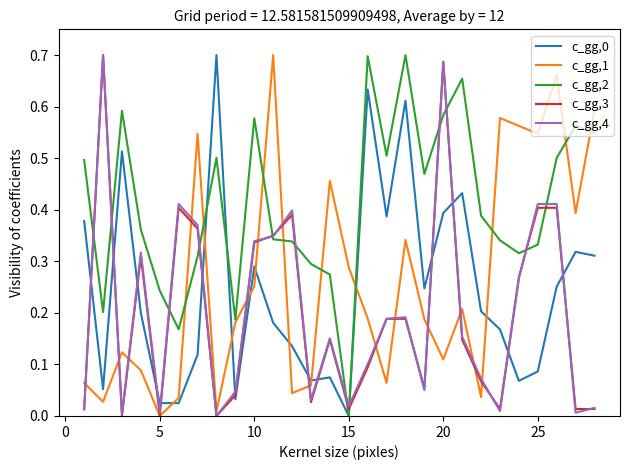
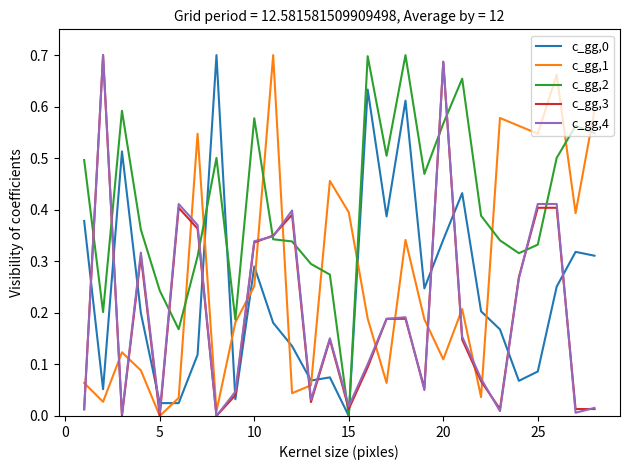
  {
    "c_gg,0": {
      "5": 0.02,
      "10": 0.29,
-     "20": 0.39,
+     "20": 0.34,
      "25": 0.09
    },
    "c_gg,1": {
      "10": 0.25,
-     "15": 0.29,
+     "15": 0.39,
      "20": 0.11
    },
    "c_gg,2": {
      "5": 0.24,
      "10": 0.58,
-     "20": 0.58,
+     "20": 0.57,
      "25": 0.33
    },
    "c_gg,3": {
      "15": 0.01,
      "25": 0.40
    },
    "c_gg,4": {
      "5": 0.01,
      "15": 0.02,
      "25": 0.41
    }
  }
